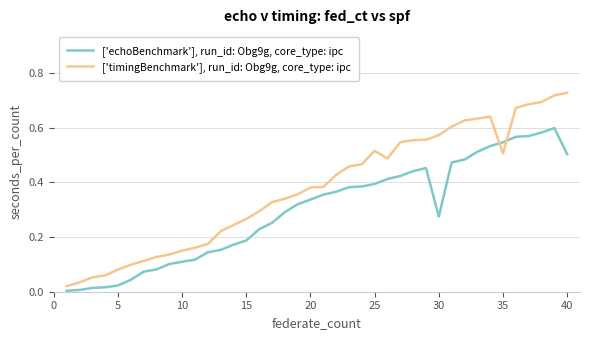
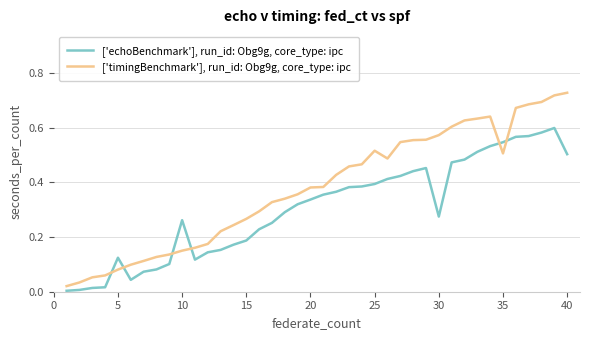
  {
    "['echoBenchmark'], run_id: Obg9g, core_type: ipc": {
-     "5": 0.02,
-     "10": 0.11,
+     "5": 0.12,
+     "10": 0.26,
      "15": 0.19,
      "20": 0.34,
      "25": 0.39,
      "30": 0.28,
      "35": 0.55,
      "40": 0.50
    },
    "['timingBenchmark'], run_id: Obg9g, core_type: ipc": {
      "5": 0.08,
      "10": 0.15,
      "15": 0.27,
      "20": 0.38,
      "25": 0.52,
      "30": 0.57,
      "35": 0.51,
      "40": 0.73
    }
  }
